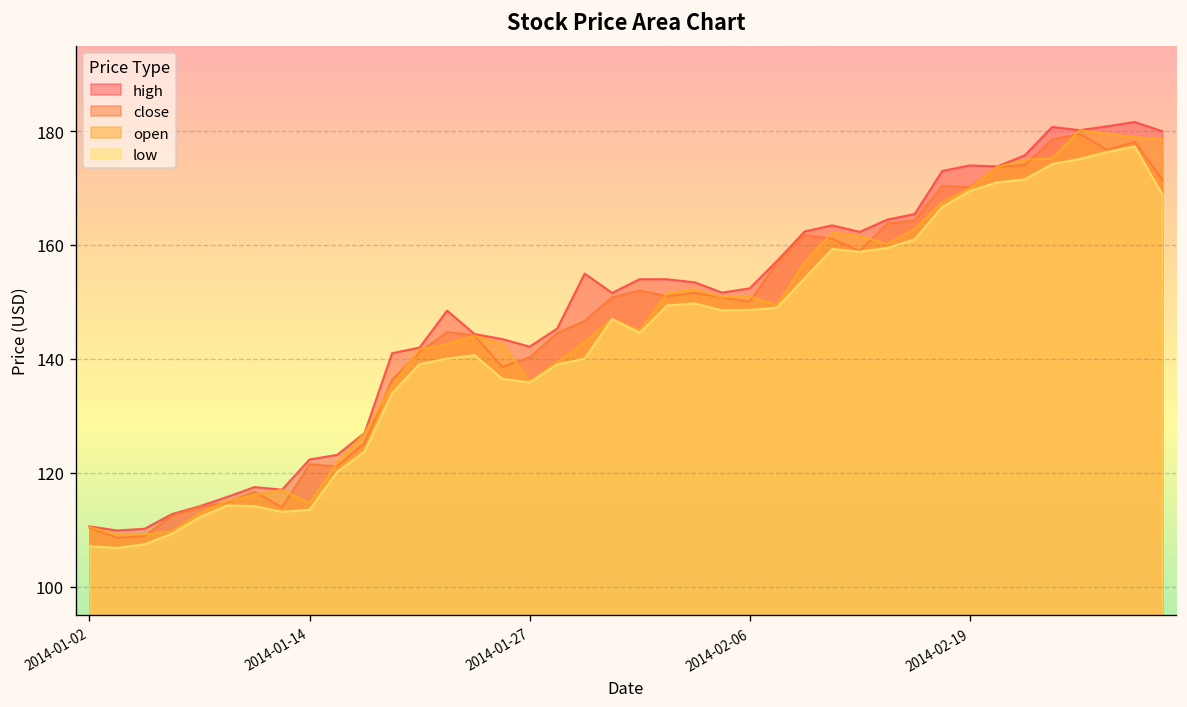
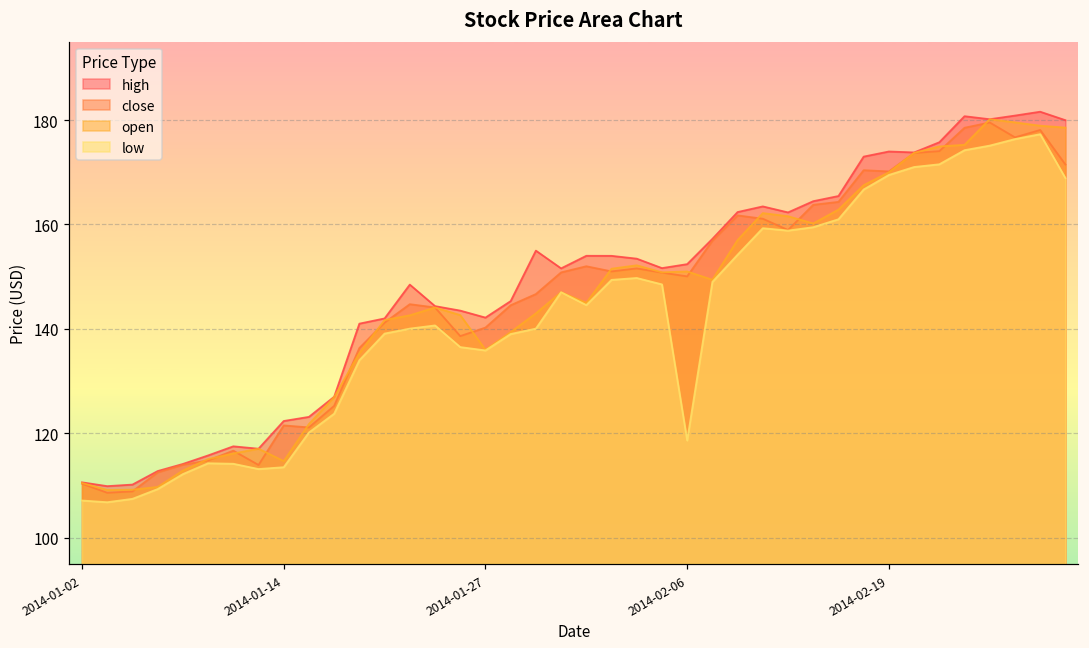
  {
    "low": {
      "2014-01-02": 107,
      "2014-01-14": 114,
-     "2014-02-06": 149
+     "2014-02-06": 119
    }
  }
